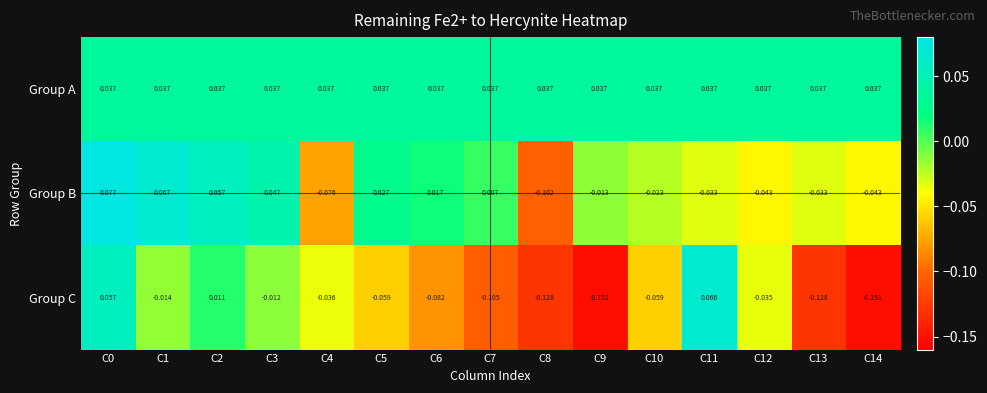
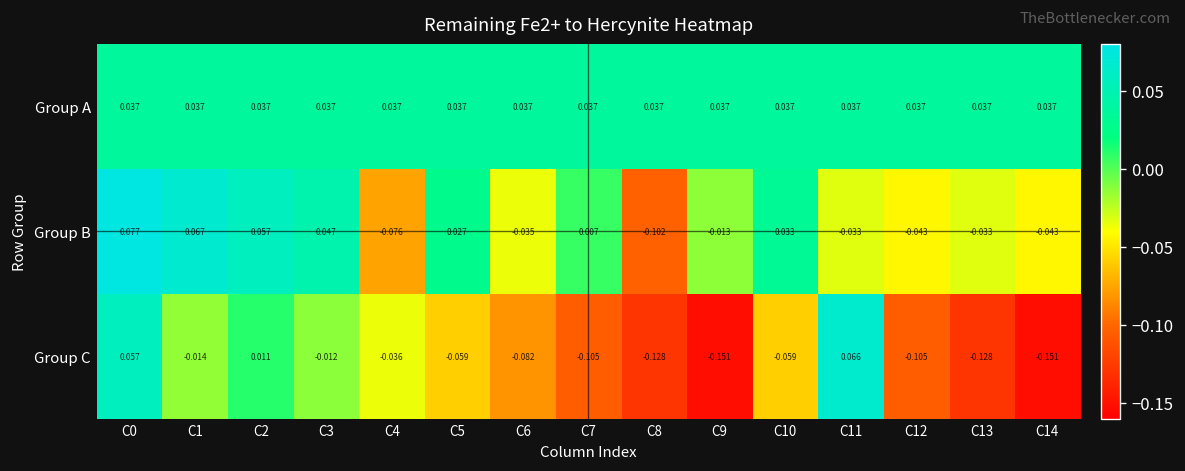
  {
    "Group A": {
      "C0": 0.037,
      "C1": 0.037,
      "C2": 0.037,
      "C3": 0.037,
      "C4": 0.037,
      "C5": 0.037,
      "C6": 0.037,
      "C7": 0.037,
      "C8": 0.037,
      "C9": 0.037,
      "C10": 0.037,
      "C11": 0.037,
      "C12": 0.037,
      "C13": 0.037,
      "C14": 0.037
    },
    "Group B": {
      "C0": 0.077,
      "C1": 0.067,
      "C2": 0.057,
      "C3": 0.047,
      "C4": -0.076,
      "C5": 0.027,
-     "C6": 0.017,
+     "C6": -0.035,
      "C7": 0.007,
      "C8": -0.102,
      "C9": -0.013,
-     "C10": -0.023,
+     "C10": 0.033,
      "C11": -0.033,
      "C12": -0.043,
      "C13": -0.033,
      "C14": -0.043
    },
    "Group C": {
      "C0": 0.057,
      "C1": -0.014,
      "C2": 0.011,
      "C3": -0.012,
      "C4": -0.036,
      "C5": -0.059,
      "C6": -0.082,
      "C7": -0.105,
      "C8": -0.128,
      "C9": -0.151,
      "C10": -0.059,
      "C11": 0.066,
-     "C12": -0.035,
+     "C12": -0.105,
      "C13": -0.128,
      "C14": -0.151
    }
  }
